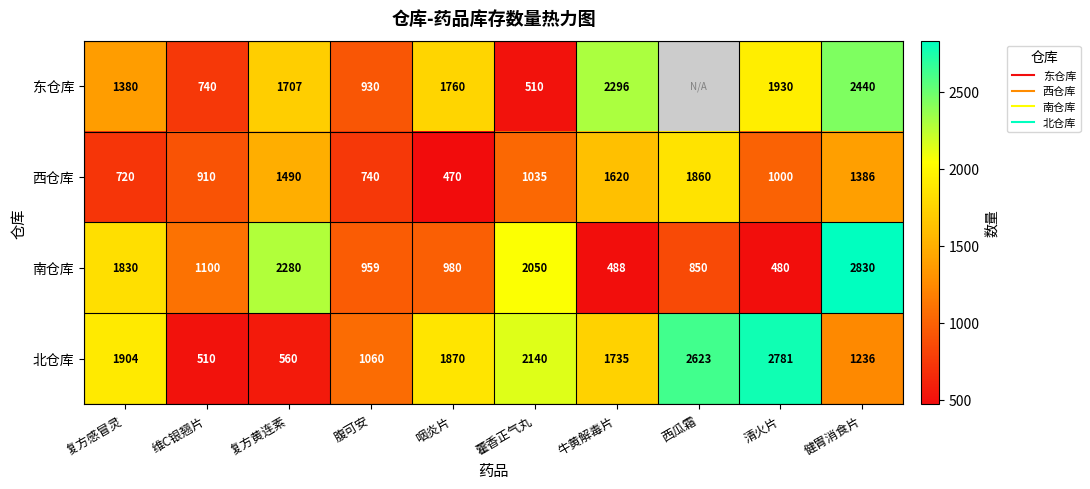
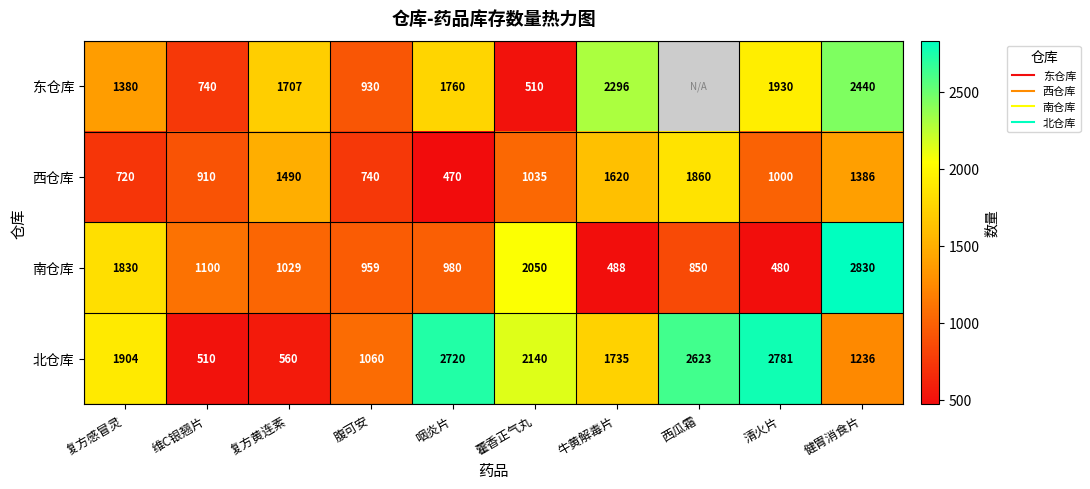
  {
    "东仓库": {
      "复方感冒灵": 1380,
      "维C银翘片": 740,
      "复方黄连素": 1707,
      "腹可安": 930,
      "咽炎片": 1760,
      "藿香正气丸": 510,
      "牛黄解毒片": 2296,
      "清火片": 1930,
      "健胃消食片": 2440
    },
    "西仓库": {
      "复方感冒灵": 720,
      "维C银翘片": 910,
      "复方黄连素": 1490,
      "腹可安": 740,
      "咽炎片": 470,
      "藿香正气丸": 1035,
      "牛黄解毒片": 1620,
      "西瓜霜": 1860,
      "清火片": 1000,
      "健胃消食片": 1386
    },
    "南仓库": {
      "复方感冒灵": 1830,
      "维C银翘片": 1100,
-     "复方黄连素": 2280,
+     "复方黄连素": 1029,
      "腹可安": 959,
      "咽炎片": 980,
      "藿香正气丸": 2050,
      "牛黄解毒片": 488,
      "西瓜霜": 850,
      "清火片": 480,
      "健胃消食片": 2830
    },
    "北仓库": {
      "复方感冒灵": 1904,
      "维C银翘片": 510,
      "复方黄连素": 560,
      "腹可安": 1060,
-     "咽炎片": 1870,
+     "咽炎片": 2720,
      "藿香正气丸": 2140,
      "牛黄解毒片": 1735,
      "西瓜霜": 2623,
      "清火片": 2781,
      "健胃消食片": 1236
    }
  }
